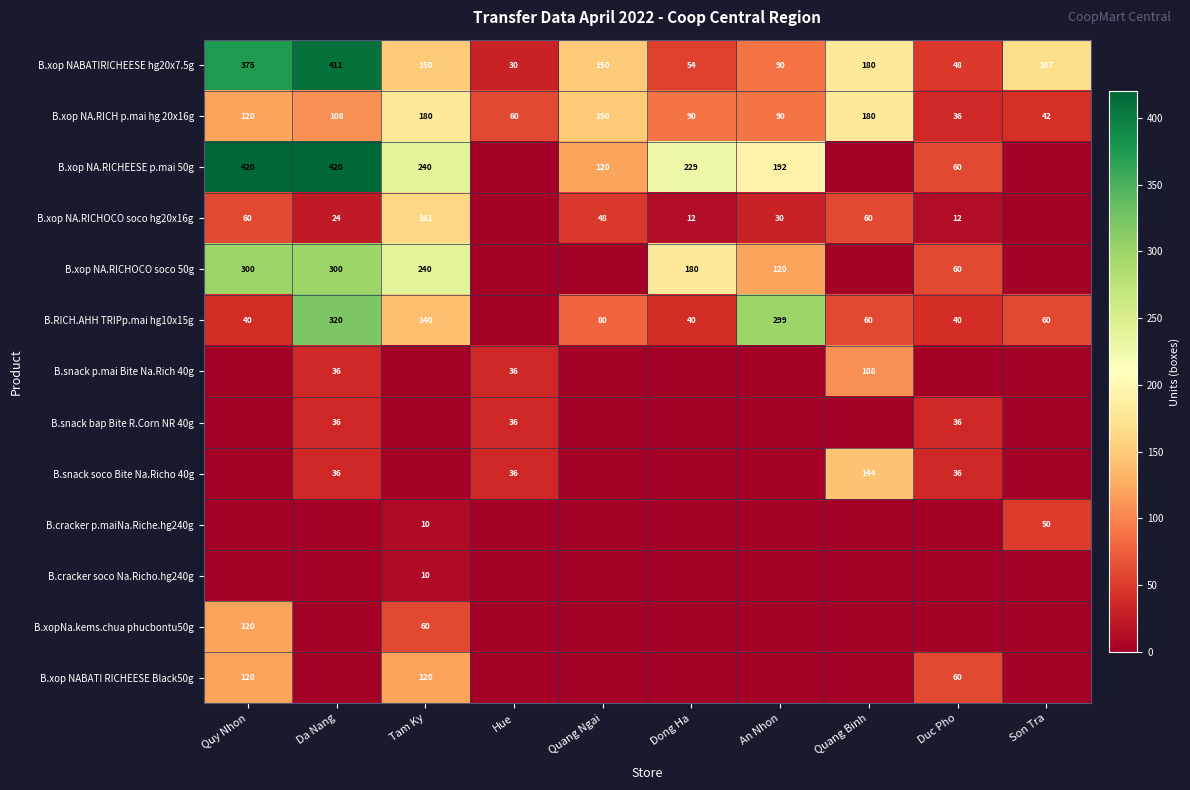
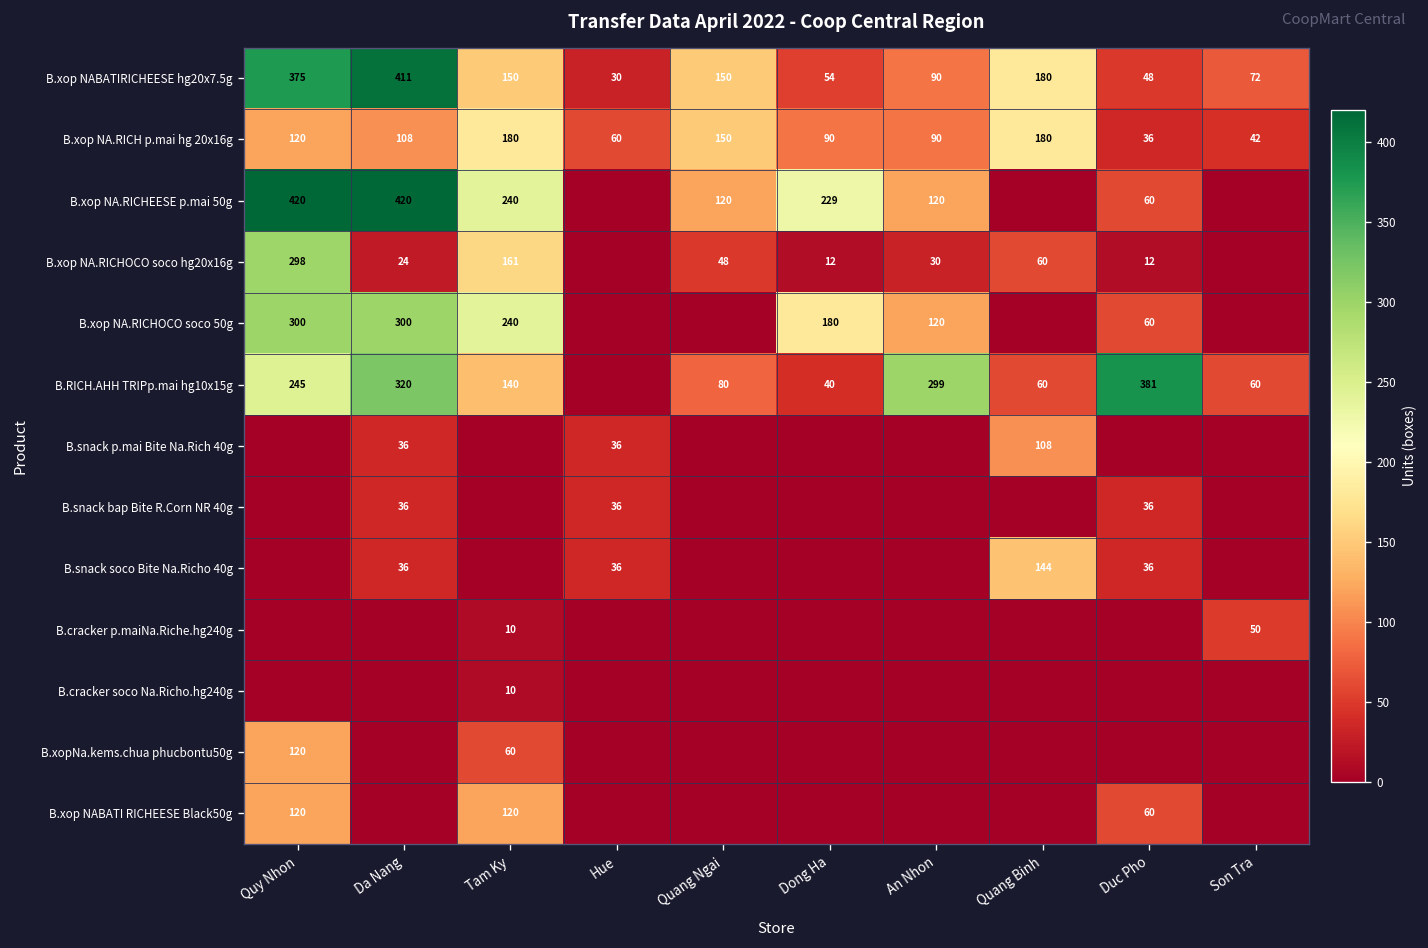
  {
    "B.xop NABATIRICHEESE hg20x7.5g": {
      "Quy Nhon": 375,
      "Da Nang": 411,
      "Tam Ky": 150,
      "Hue": 30,
      "Quang Ngai": 150,
      "Dong Ha": 54,
      "An Nhon": 90,
      "Quang Binh": 180,
      "Duc Pho": 48,
-     "Son Tra": 167
+     "Son Tra": 72
    },
    "B.xop NA.RICH p.mai hg 20x16g": {
      "Quy Nhon": 120,
      "Da Nang": 108,
      "Tam Ky": 180,
      "Hue": 60,
      "Quang Ngai": 150,
      "Dong Ha": 90,
      "An Nhon": 90,
      "Quang Binh": 180,
      "Duc Pho": 36,
      "Son Tra": 42
    },
    "B.xop NA.RICHEESE p.mai 50g": {
      "Quy Nhon": 420,
      "Da Nang": 420,
      "Tam Ky": 240,
      "Quang Ngai": 120,
      "Dong Ha": 229,
-     "An Nhon": 192,
+     "An Nhon": 120,
      "Duc Pho": 60
    },
    "B.xop NA.RICHOCO soco hg20x16g": {
-     "Quy Nhon": 60,
+     "Quy Nhon": 298,
      "Da Nang": 24,
      "Tam Ky": 161,
      "Quang Ngai": 48,
      "Dong Ha": 12,
      "An Nhon": 30,
      "Quang Binh": 60,
      "Duc Pho": 12
    },
    "B.xop NA.RICHOCO soco 50g": {
      "Quy Nhon": 300,
      "Da Nang": 300,
      "Tam Ky": 240,
      "Dong Ha": 180,
      "An Nhon": 120,
      "Duc Pho": 60
    },
    "B.RICH.AHH TRIPp.mai hg10x15g": {
-     "Quy Nhon": 40,
+     "Quy Nhon": 245,
      "Da Nang": 320,
      "Tam Ky": 140,
      "Quang Ngai": 80,
      "Dong Ha": 40,
      "An Nhon": 299,
      "Quang Binh": 60,
-     "Duc Pho": 40,
+     "Duc Pho": 381,
      "Son Tra": 60
    },
    "B.snack p.mai Bite Na.Rich 40g": {
      "Da Nang": 36,
      "Hue": 36,
      "Quang Binh": 108
    },
    "B.snack bap Bite R.Corn NR 40g": {
      "Da Nang": 36,
      "Hue": 36,
      "Duc Pho": 36
    },
    "B.snack soco Bite Na.Richo 40g": {
      "Da Nang": 36,
      "Hue": 36,
      "Quang Binh": 144,
      "Duc Pho": 36
    },
    "B.cracker p.maiNa.Riche.hg240g": {
      "Tam Ky": 10,
      "Son Tra": 50
    },
    "B.cracker soco Na.Richo.hg240g": {
      "Tam Ky": 10
    },
    "B.xopNa.kems.chua phucbontu50g": {
      "Quy Nhon": 120,
      "Tam Ky": 60
    },
    "B.xop NABATI RICHEESE Black50g": {
      "Quy Nhon": 120,
      "Tam Ky": 120,
      "Duc Pho": 60
    }
  }
